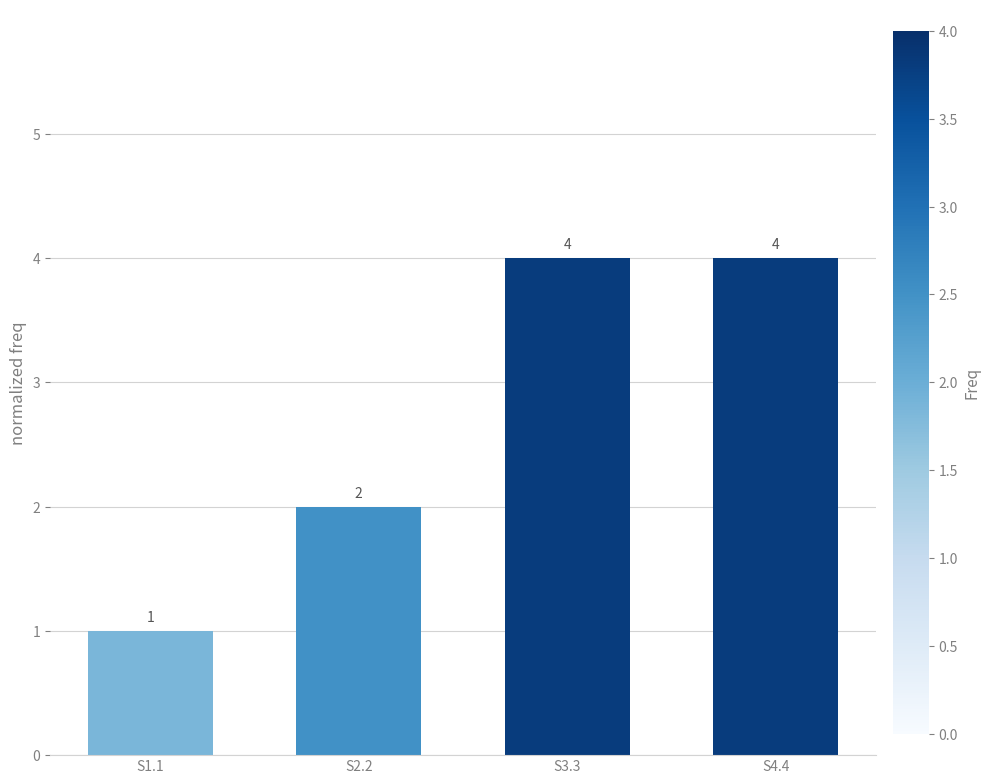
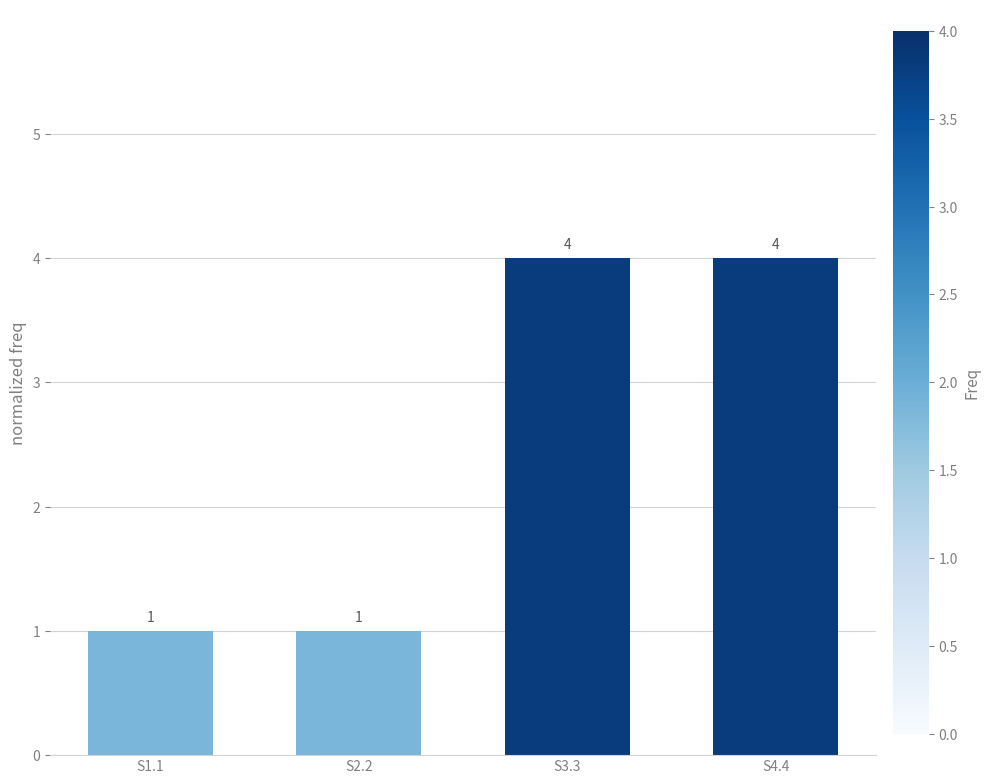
  {
    "S1.1": 1,
-   "S2.2": 2,
+   "S2.2": 1,
    "S3.3": 4,
    "S4.4": 4
  }
